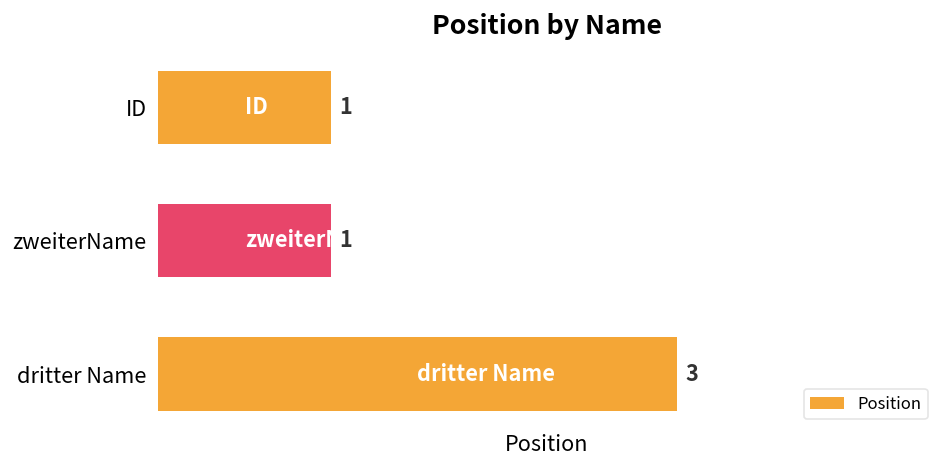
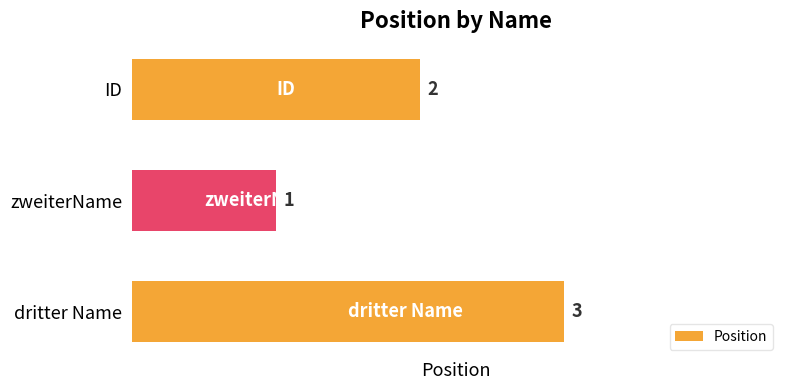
  {
-   "ID": 1,
+   "ID": 2,
    "dritter Name": 3
  }
